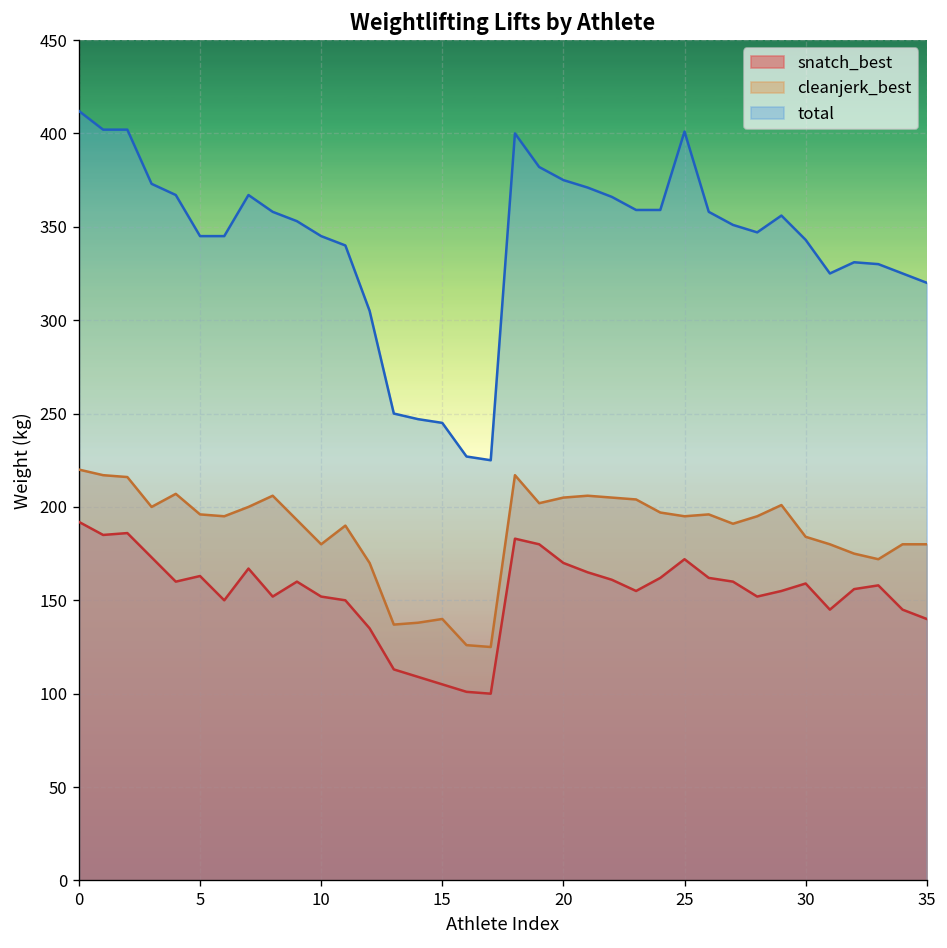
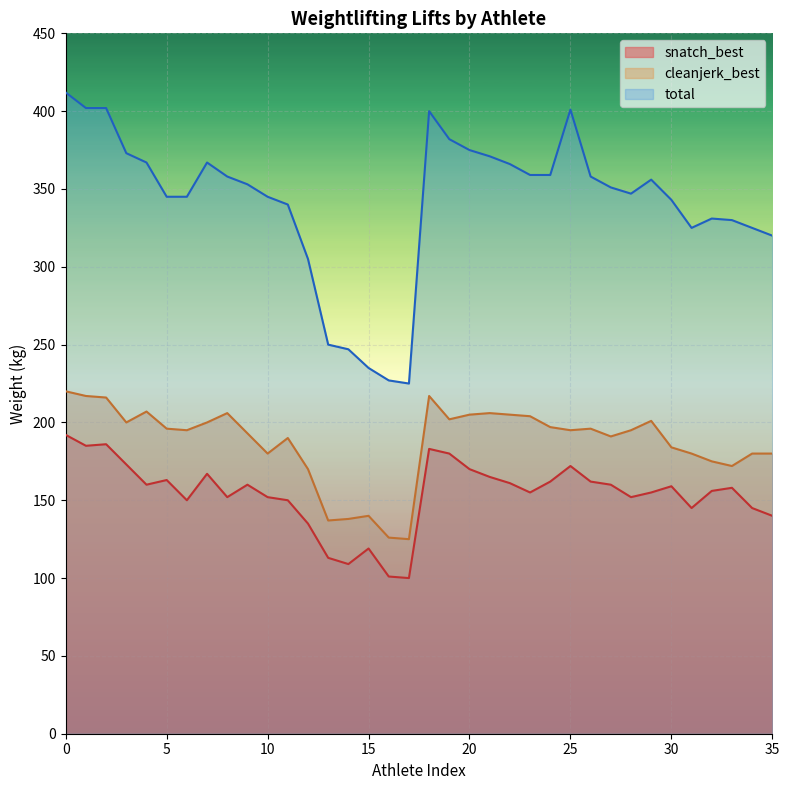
  {
    "snatch_best": {
      "0": 192,
      "5": 163,
      "10": 152,
-     "15": 105,
+     "15": 119,
      "20": 170,
      "25": 172,
      "30": 159,
      "35": 140
    },
    "cleanjerk_best": {
      "0": 220,
      "5": 196,
      "10": 180,
      "15": 140,
      "20": 205,
      "25": 195,
      "30": 184,
      "35": 180
    },
    "total": {
      "0": 412,
      "5": 345,
      "10": 345,
-     "15": 245,
+     "15": 235,
      "20": 375,
      "25": 401,
      "30": 343,
      "35": 320
    }
  }
